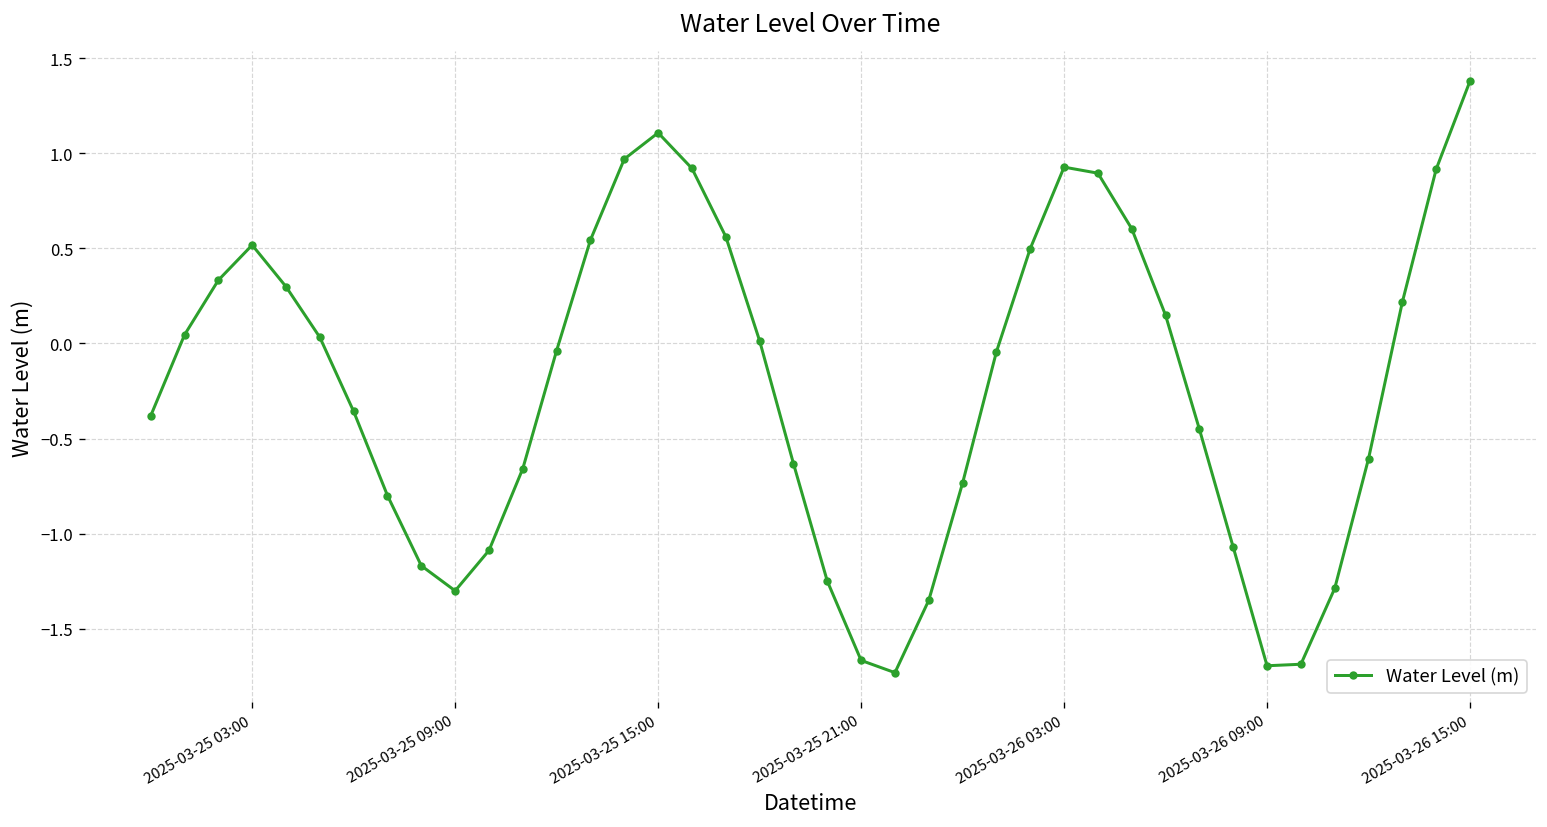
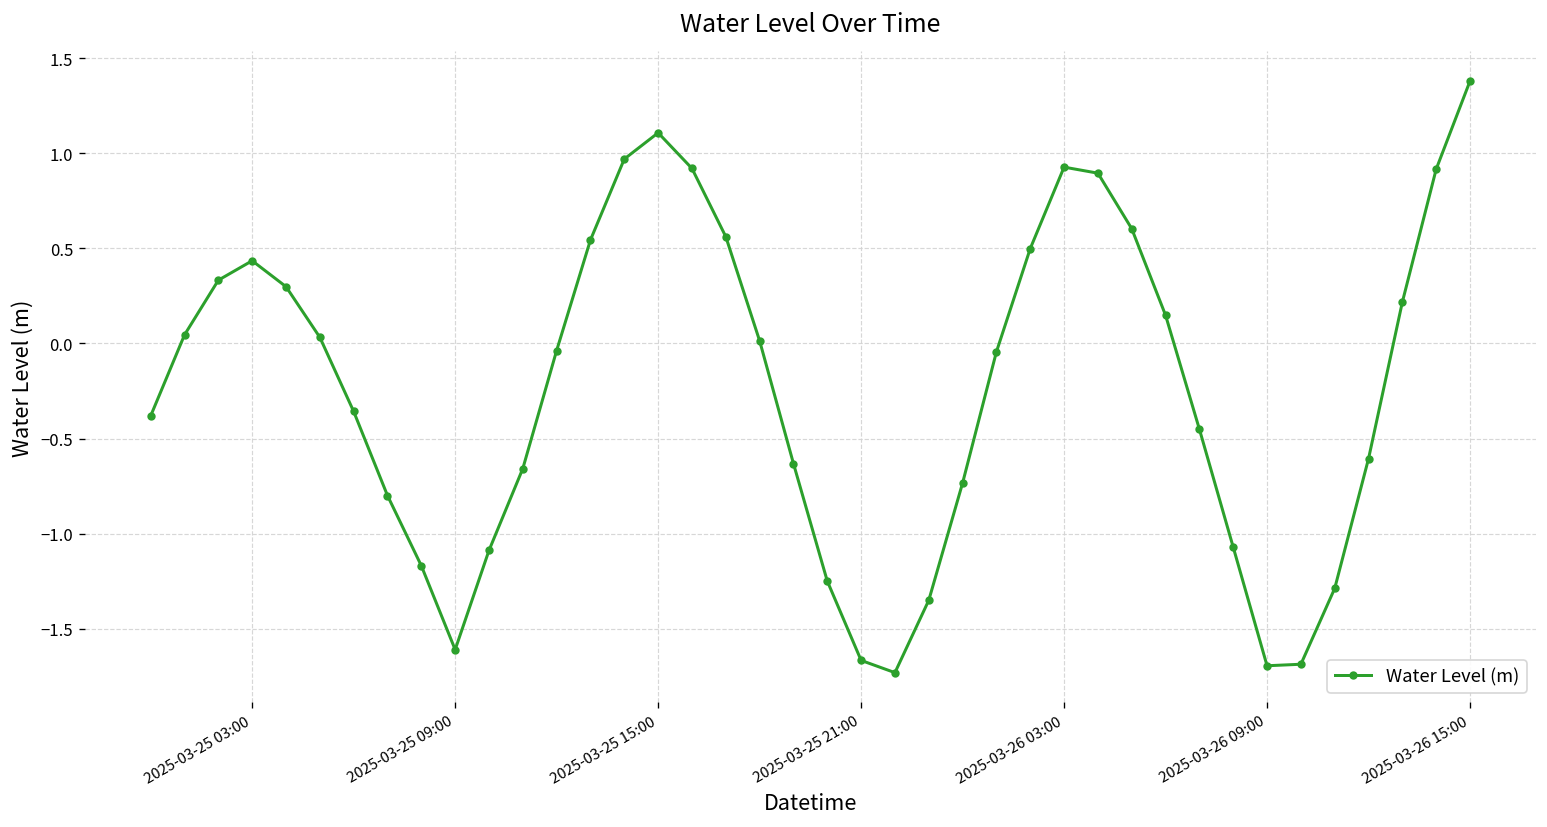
  {
-   "2025-03-25 03:00": 0.52,
-   "2025-03-25 09:00": -1.30,
+   "2025-03-25 03:00": 0.43,
+   "2025-03-25 09:00": -1.61,
    "2025-03-25 15:00": 1.11,
    "2025-03-25 21:00": -1.67,
    "2025-03-26 03:00": 0.93,
    "2025-03-26 09:00": -1.69,
    "2025-03-26 15:00": 1.38
  }
